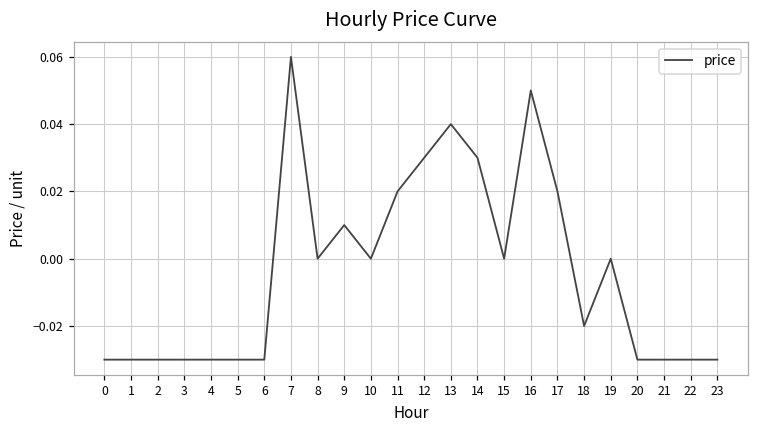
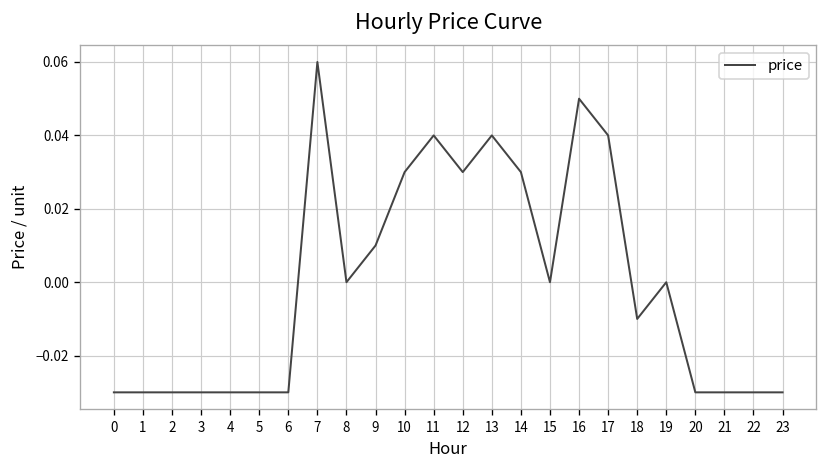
  {
    "0": -0.03,
    "1": -0.03,
    "2": -0.03,
    "3": -0.03,
    "4": -0.03,
    "5": -0.03,
    "6": -0.03,
    "7": 0.06,
    "8": 0.00,
    "9": 0.01,
-   "10": 0.00,
-   "11": 0.02,
+   "10": 0.03,
+   "11": 0.04,
    "12": 0.03,
    "13": 0.04,
    "14": 0.03,
    "15": 0.00,
    "16": 0.05,
-   "17": 0.02,
-   "18": -0.02,
+   "17": 0.04,
+   "18": -0.01,
    "19": 0.00,
    "20": -0.03,
    "21": -0.03,
    "22": -0.03,
    "23": -0.03
  }
